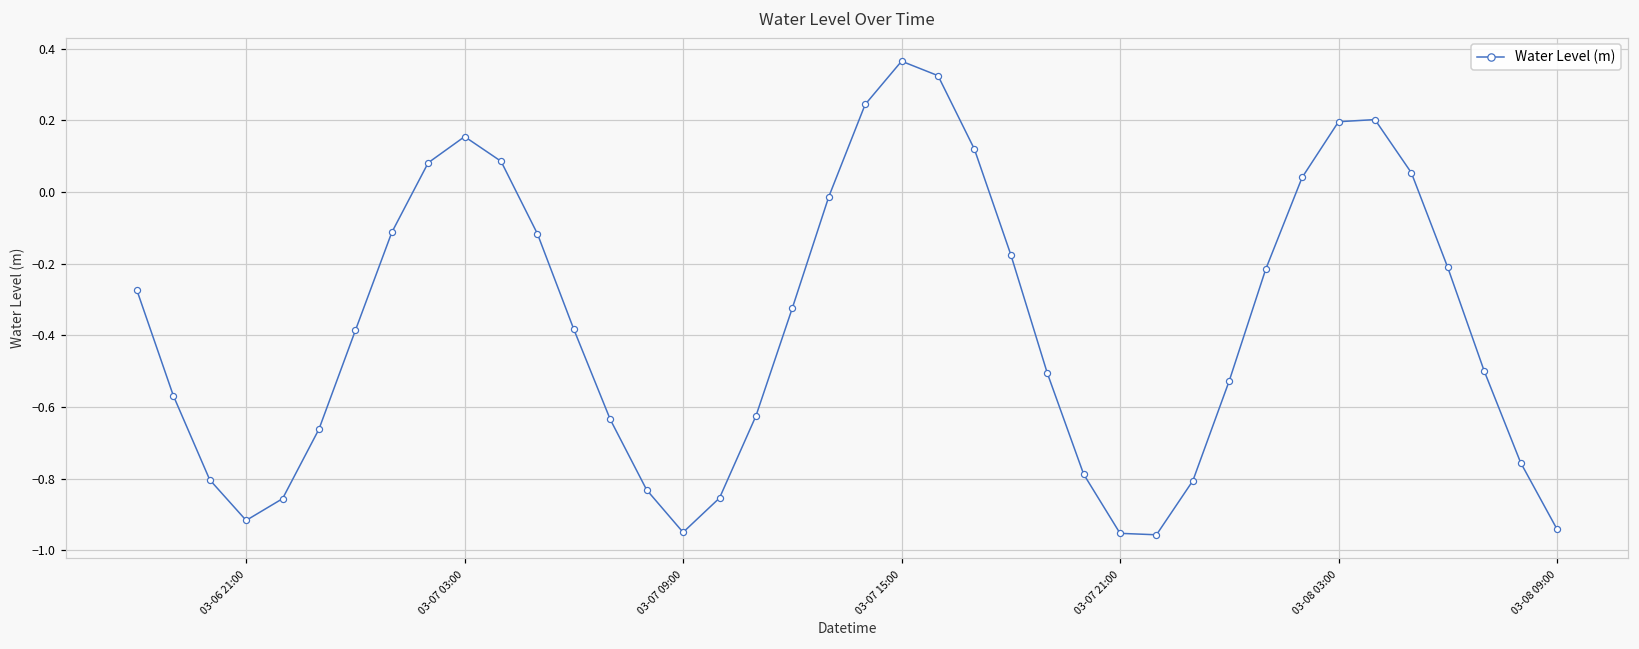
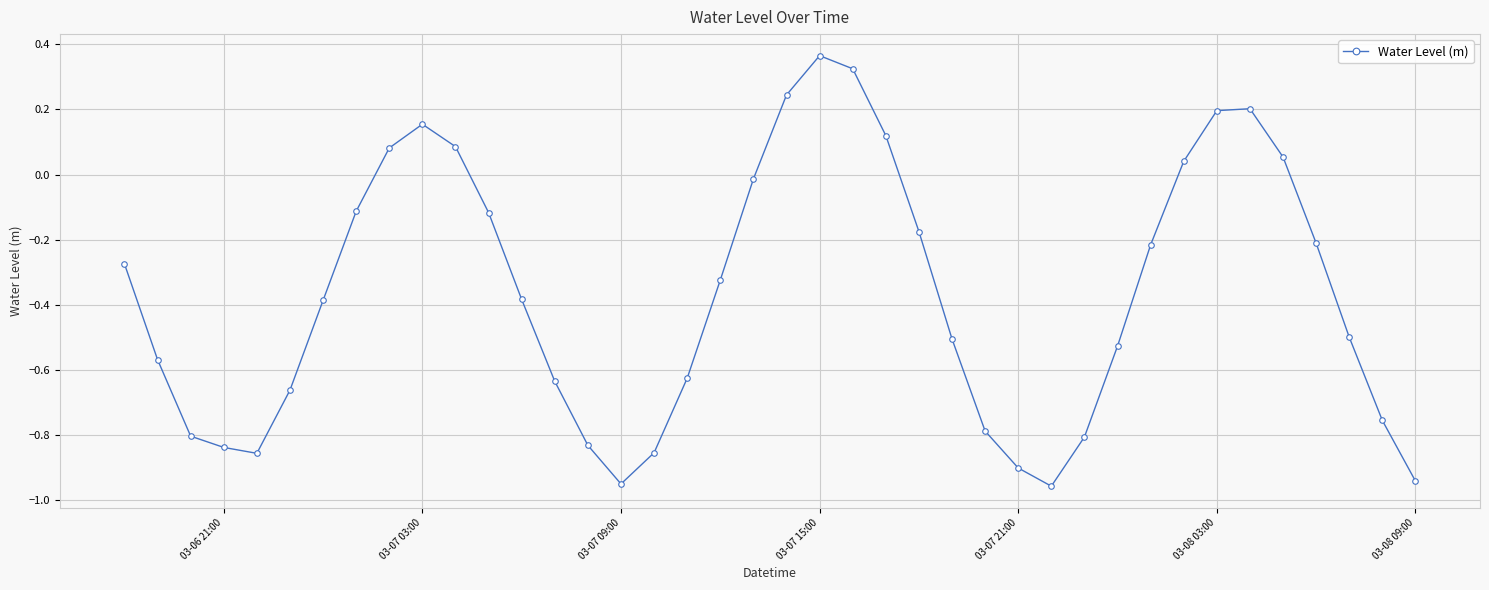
  {
-   "03-06 21:00": -0.92,
+   "03-06 21:00": -0.84,
    "03-07 03:00": 0.15,
    "03-07 09:00": -0.95,
    "03-07 15:00": 0.37,
-   "03-07 21:00": -0.95,
+   "03-07 21:00": -0.90,
    "03-08 03:00": 0.20,
    "03-08 09:00": -0.94
  }
